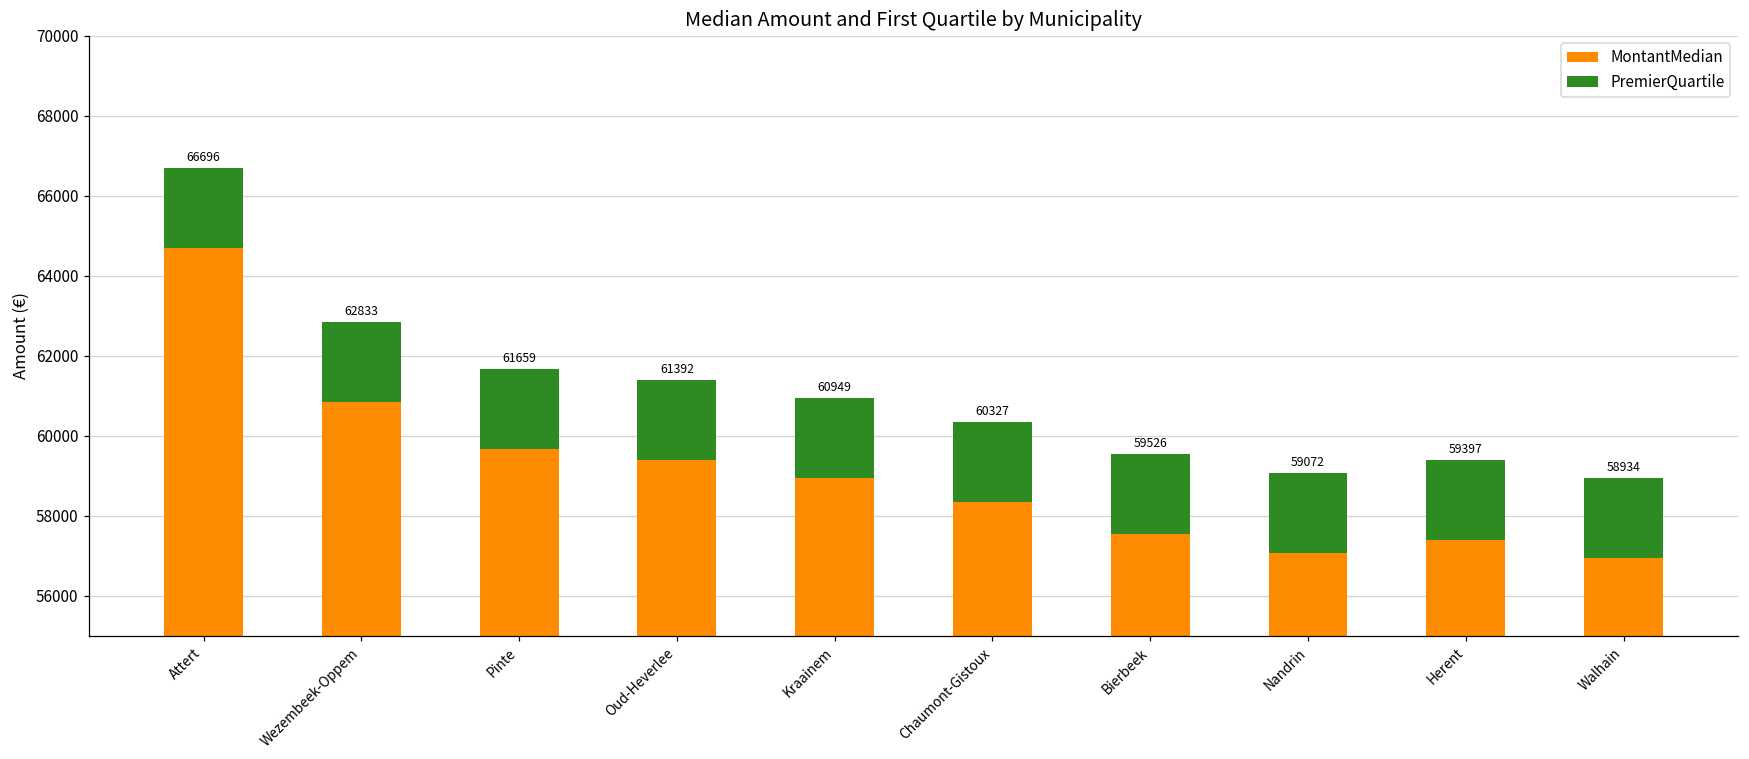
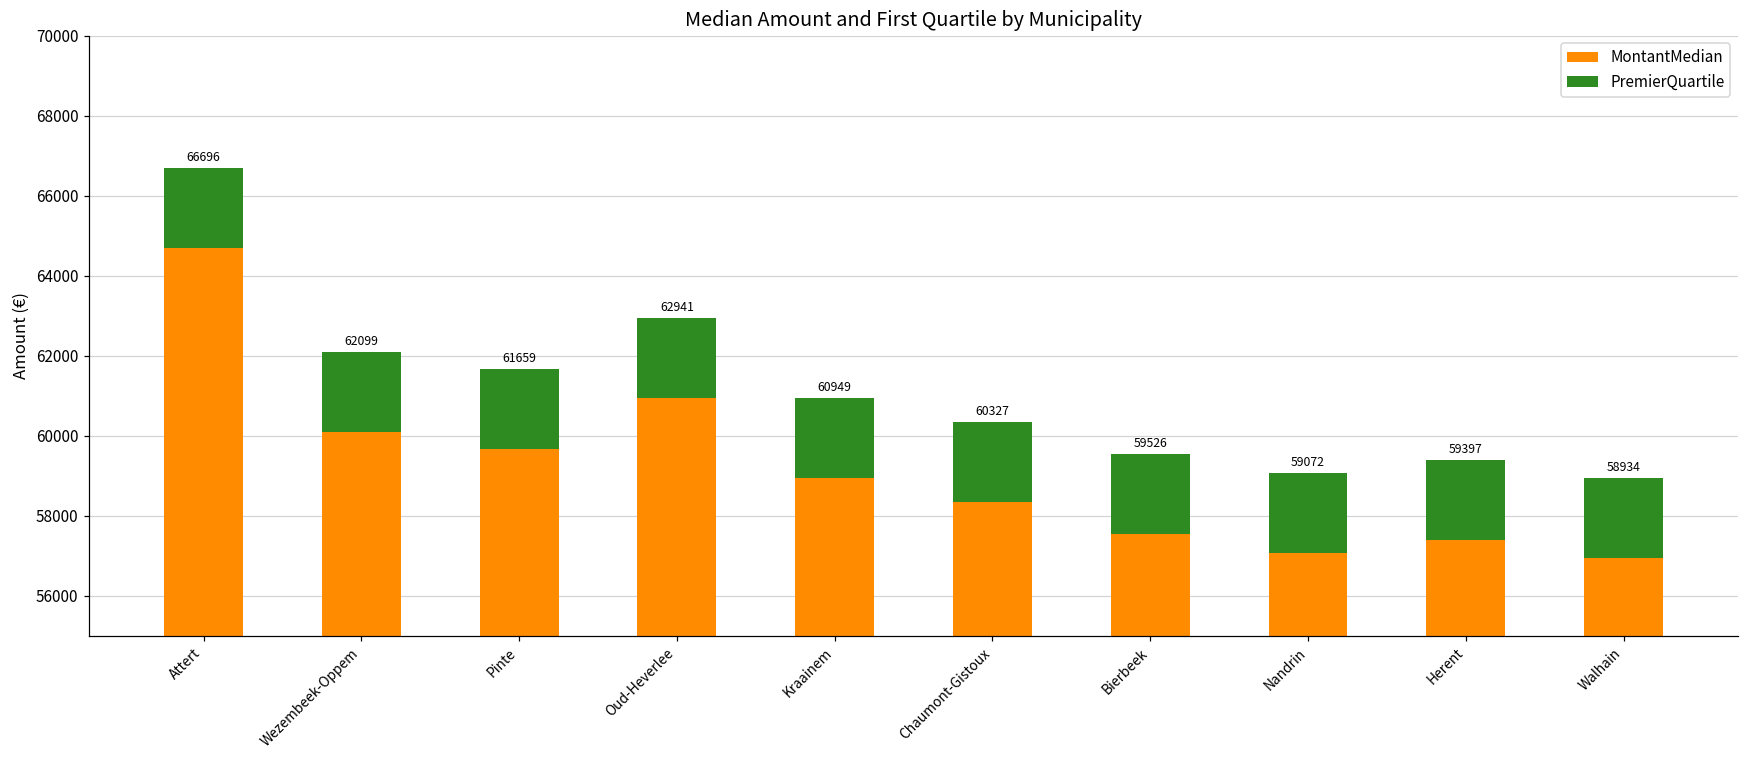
  {
    "MontantMedian": {
-     "Wezembeek-Oppem": 62833,
-     "Oud-Heverlee": 61392
+     "Wezembeek-Oppem": 62099,
+     "Oud-Heverlee": 62941
    }
  }
